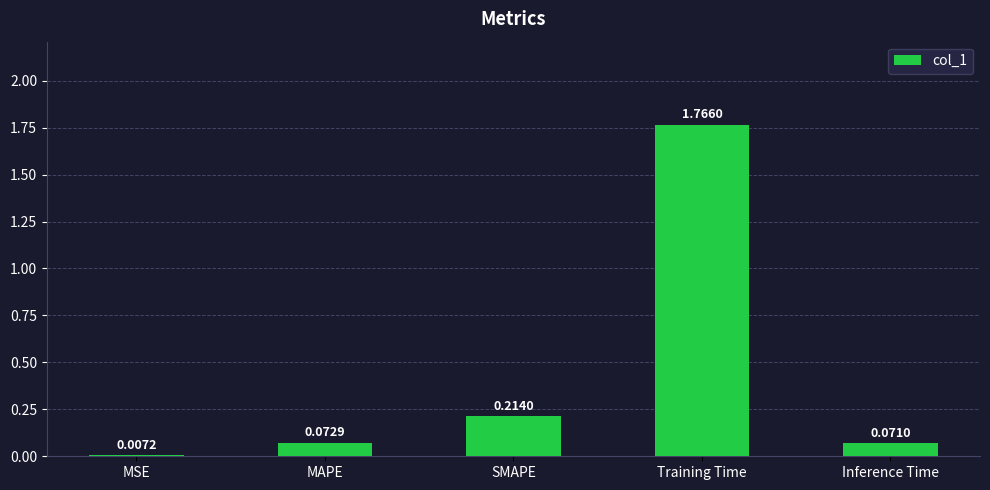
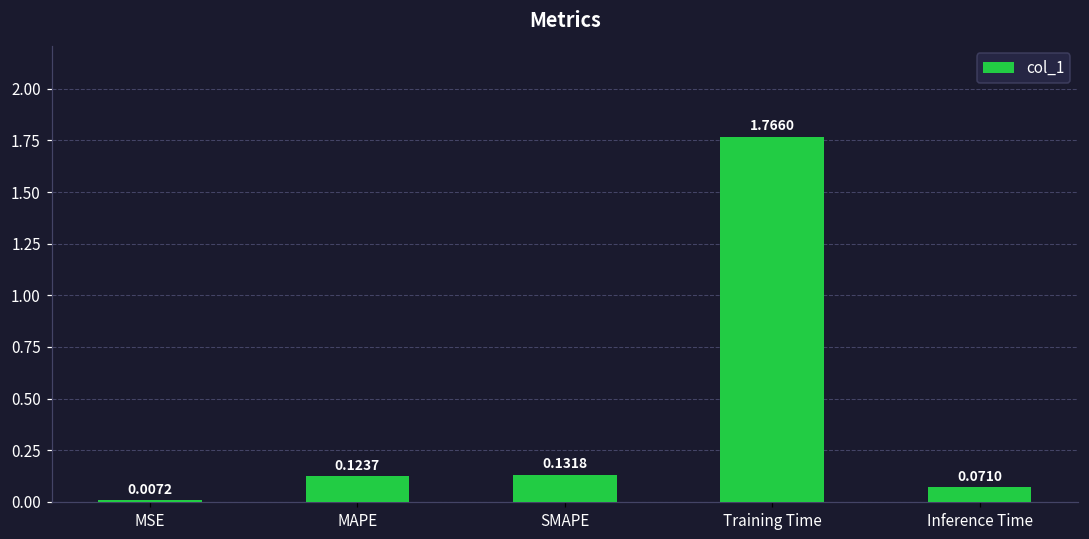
  {
    "MSE": 0.0072,
-   "MAPE": 0.0729,
-   "SMAPE": 0.2140,
+   "MAPE": 0.1237,
+   "SMAPE": 0.1318,
    "Training Time": 1.7660,
    "Inference Time": 0.0710
  }
